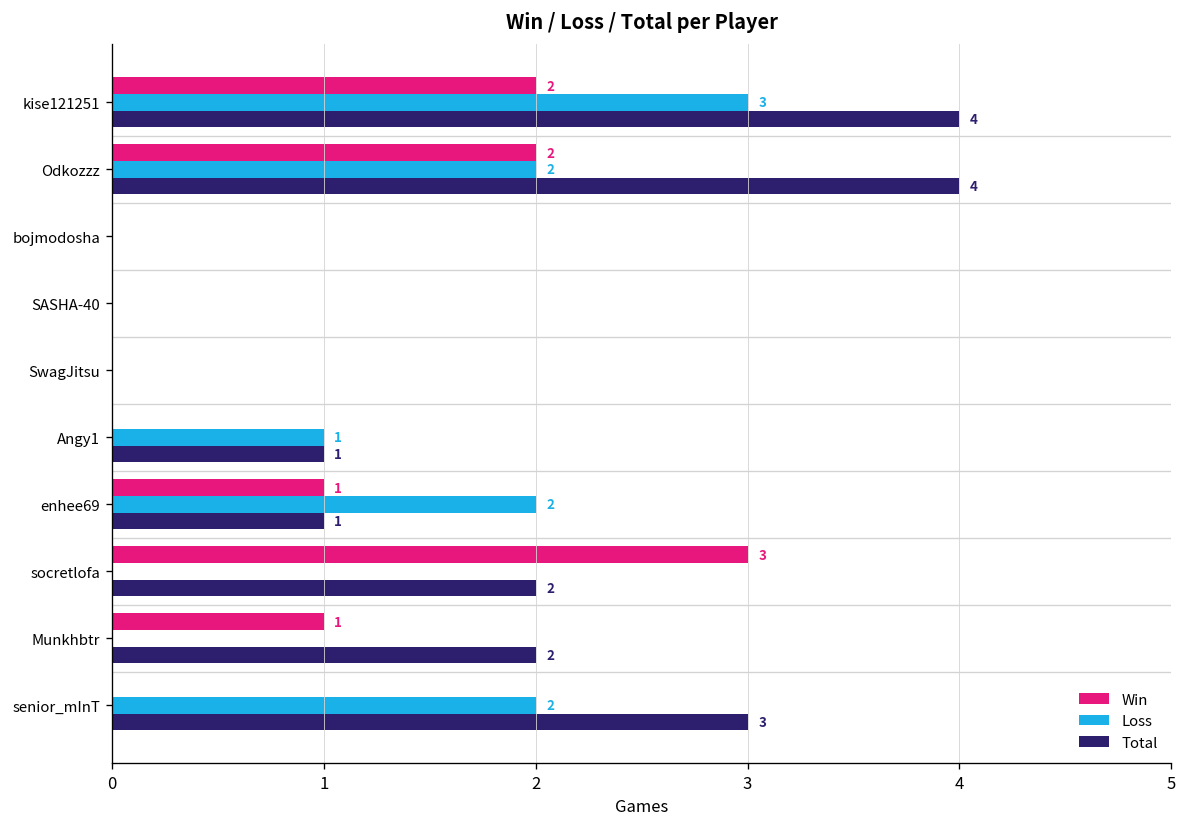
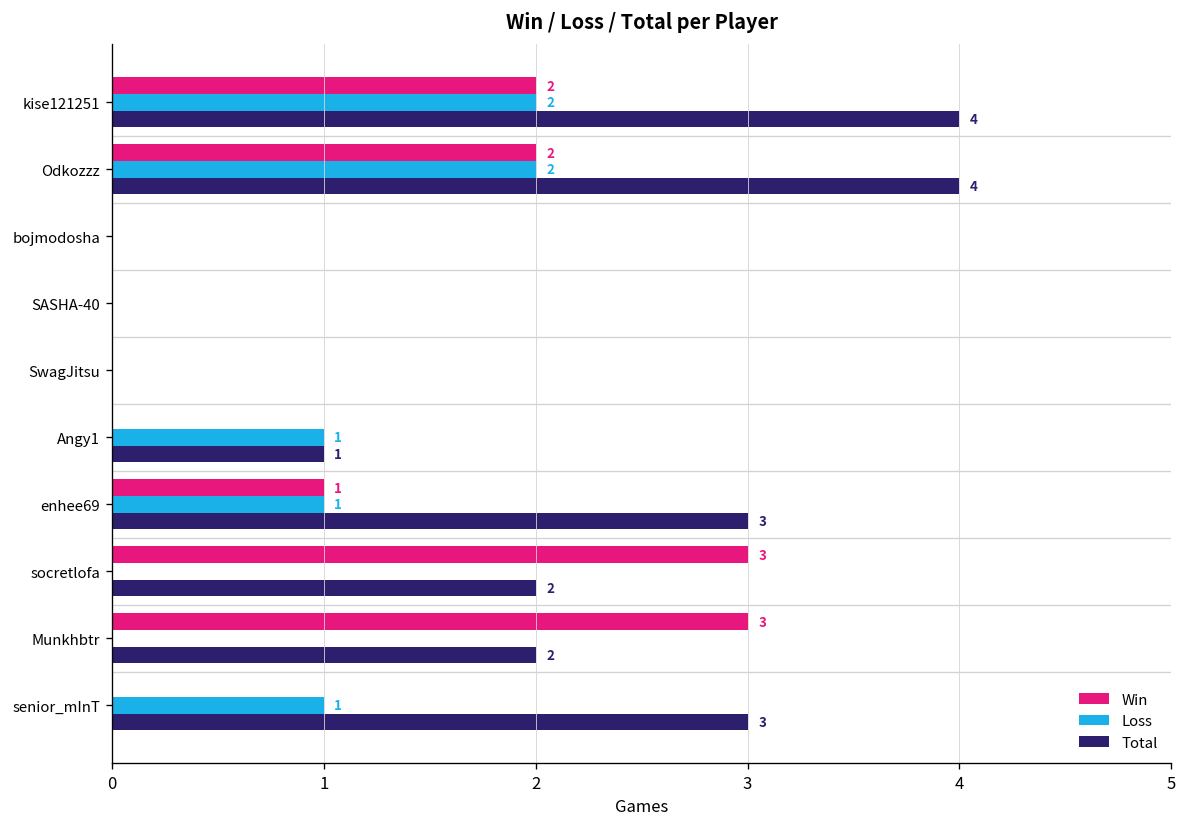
  {
    "Win": {
      "kise121251": 2,
      "Odkozzz": 2,
      "enhee69": 1,
      "socretlofa": 3,
-     "Munkhbtr": 1
+     "Munkhbtr": 3
    },
    "Loss": {
-     "kise121251": 3,
+     "kise121251": 2,
      "Odkozzz": 2,
      "Angy1": 1,
-     "enhee69": 2,
-     "senior_mInT": 2
+     "enhee69": 1,
+     "senior_mInT": 1
    },
    "Total": {
      "kise121251": 4,
      "Odkozzz": 4,
      "Angy1": 1,
-     "enhee69": 1,
+     "enhee69": 3,
      "socretlofa": 2,
      "Munkhbtr": 2,
      "senior_mInT": 3
    }
  }
